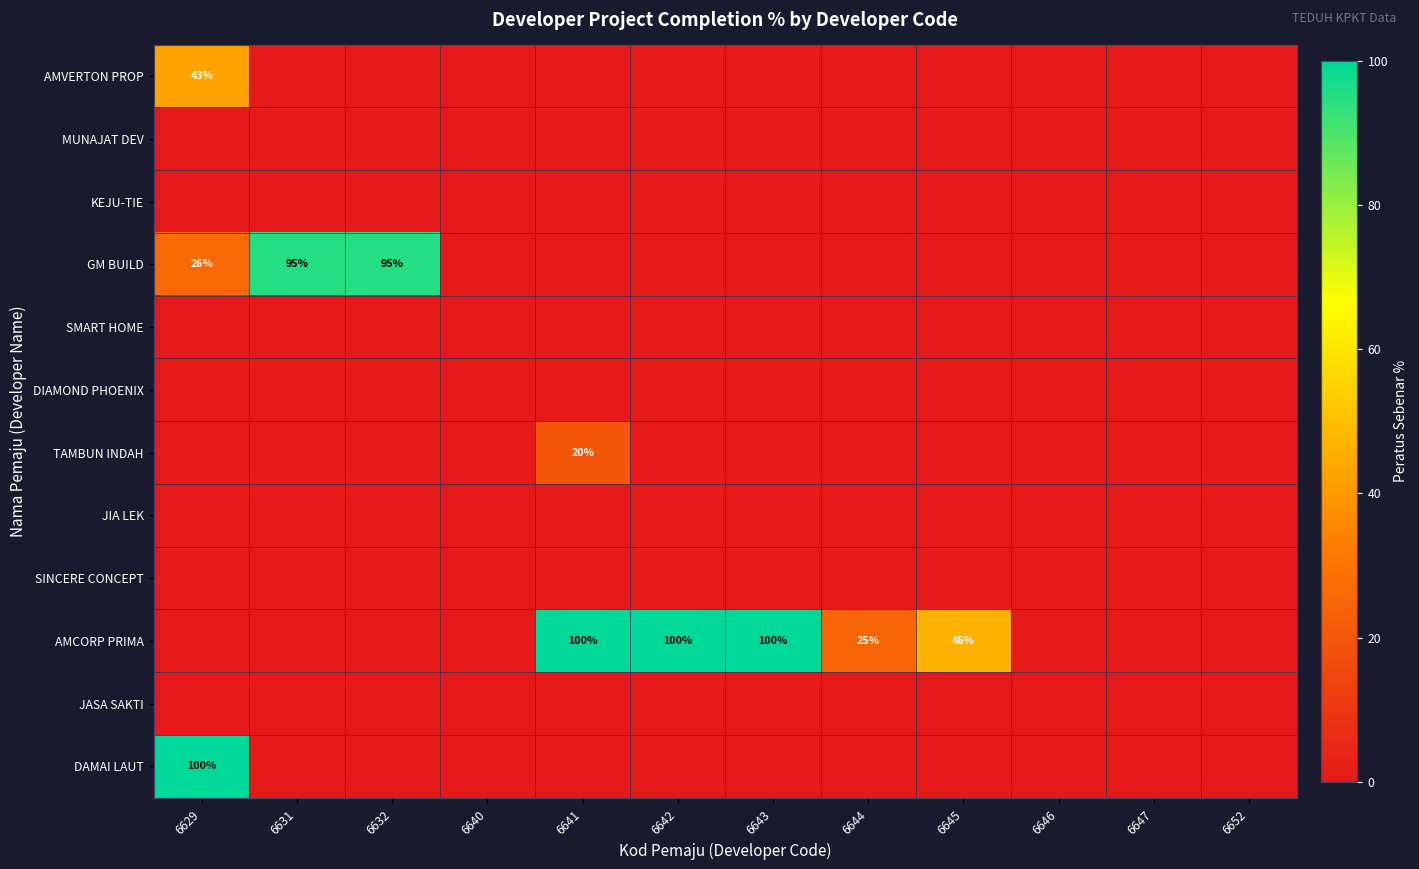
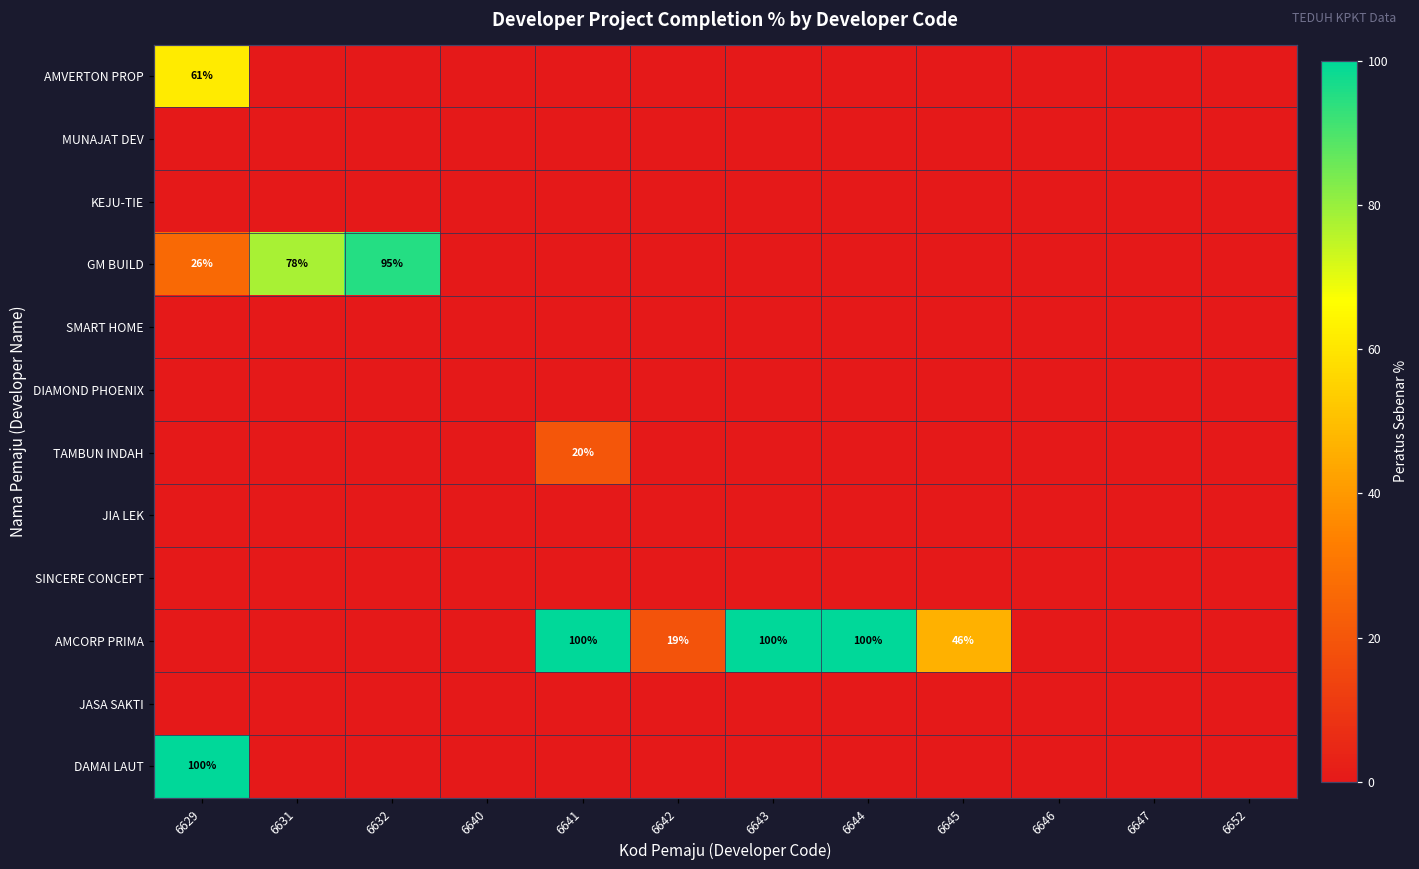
  {
    "AMVERTON PROP": {
-     "6629": "43%"
+     "6629": "61%"
    },
    "GM BUILD": {
      "6629": "26%",
-     "6631": "95%",
+     "6631": "78%",
      "6632": "95%"
    },
    "TAMBUN INDAH": {
      "6641": "20%"
    },
    "AMCORP PRIMA": {
      "6641": "100%",
-     "6642": "100%",
+     "6642": "19%",
      "6643": "100%",
-     "6644": "25%",
+     "6644": "100%",
      "6645": "46%"
    },
    "DAMAI LAUT": {
      "6629": "100%"
    }
  }
